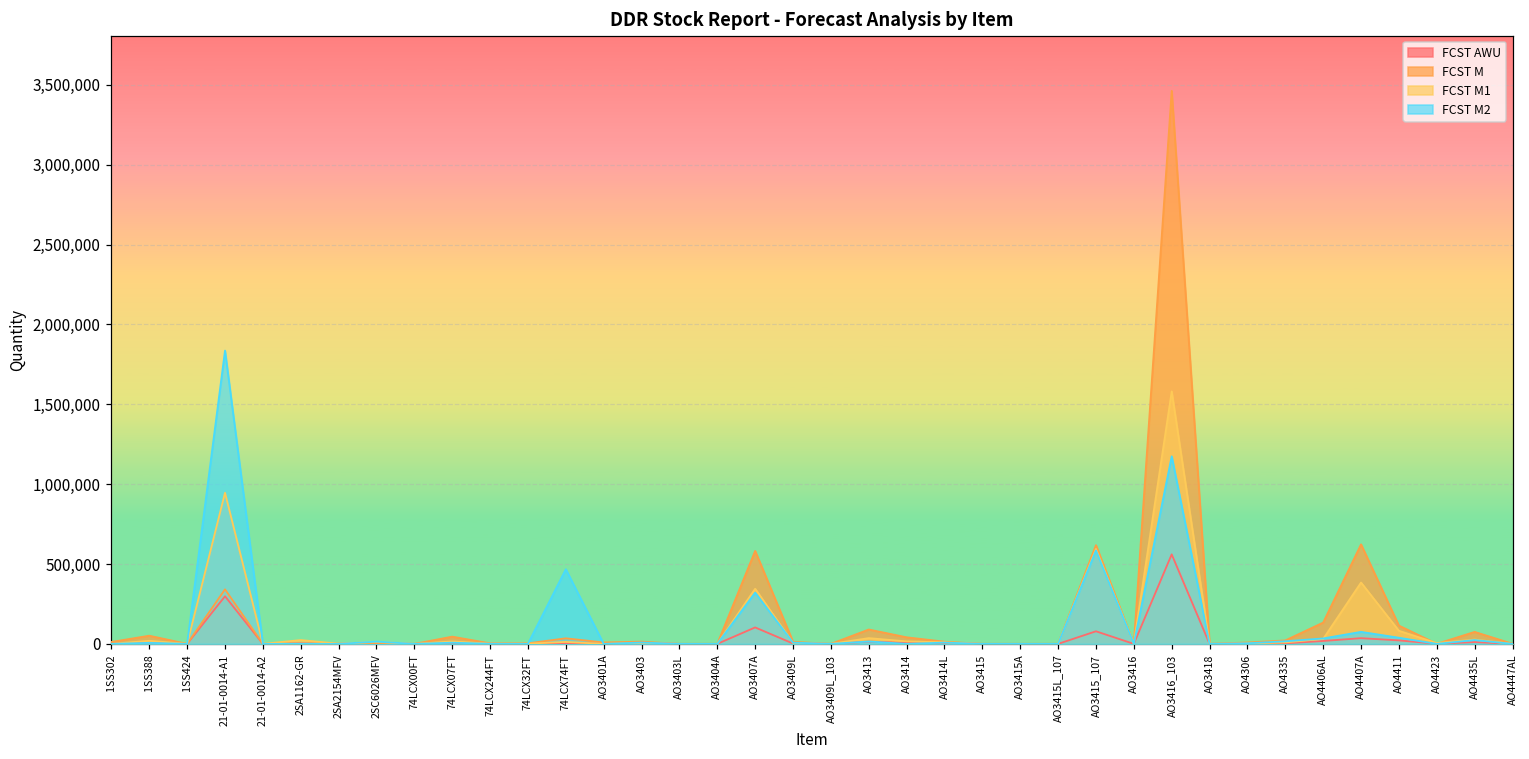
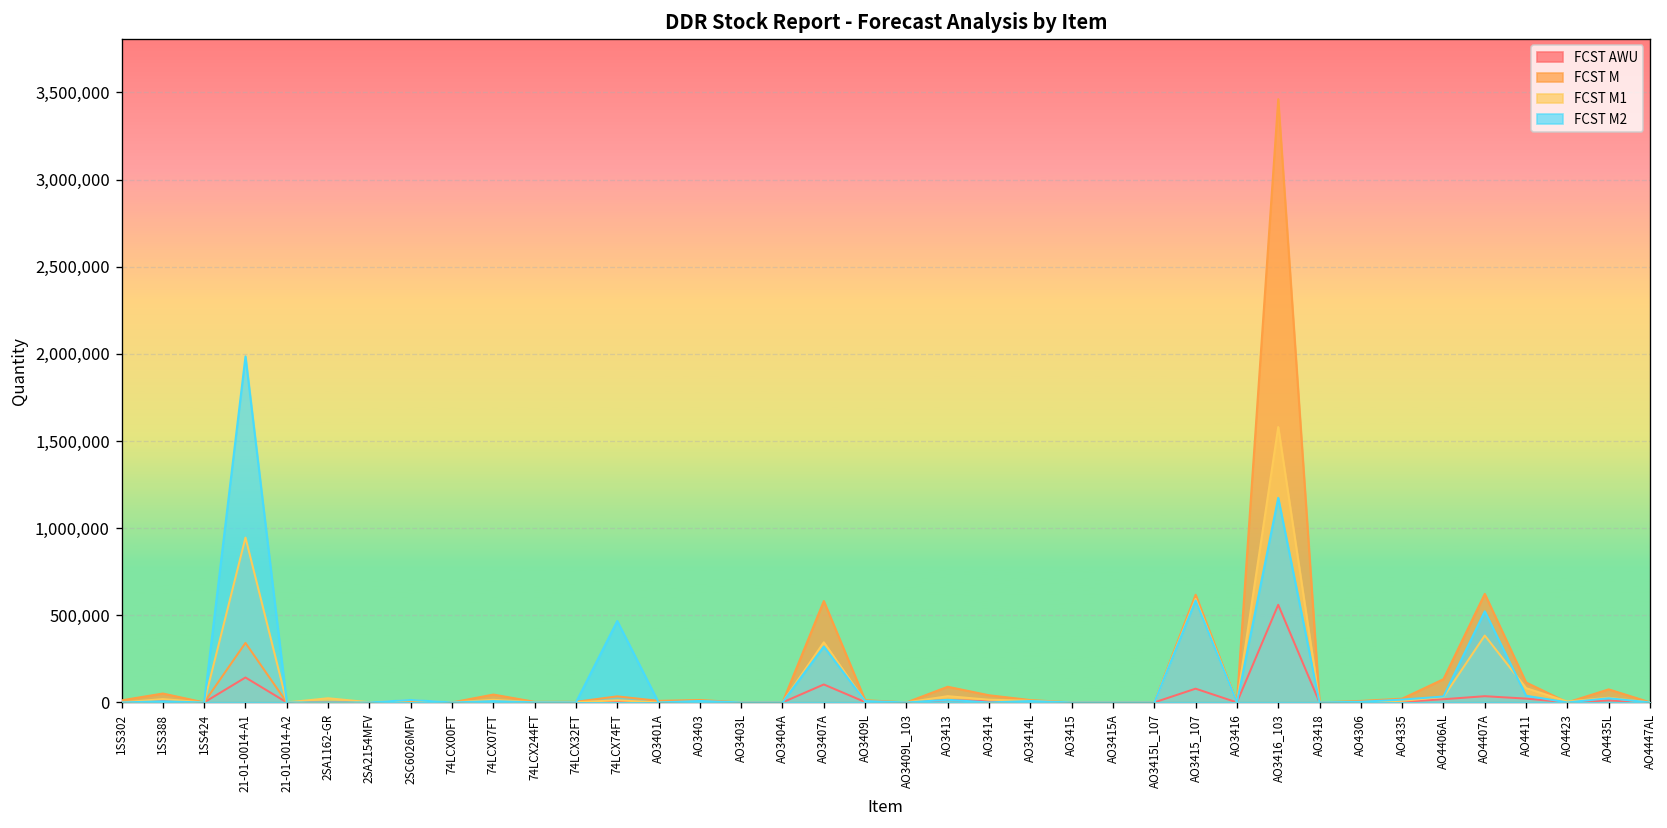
  {
    "FCST AWU": {
-     "21-01-0014-A1": "300,000",
+     "21-01-0014-A1": "140,000",
      "AO3407A": "100,000",
      "AO3415_107": "80,000",
      "AO3416_103": "560,000",
      "AO4407A": "40,000"
    },
    "FCST M2": {
-     "21-01-0014-A1": "1,840,000",
+     "21-01-0014-A1": "1,990,000",
      "74LCX74FT": "470,000",
      "AO3407A": "320,000",
      "AO3416_103": "1,170,000",
-     "AO4407A": "80,000"
+     "AO4407A": "520,000"
    }
  }
